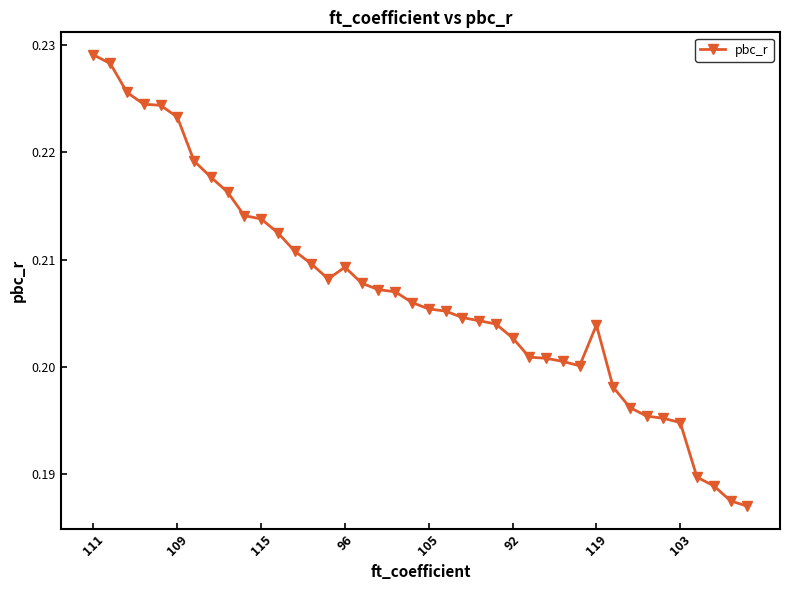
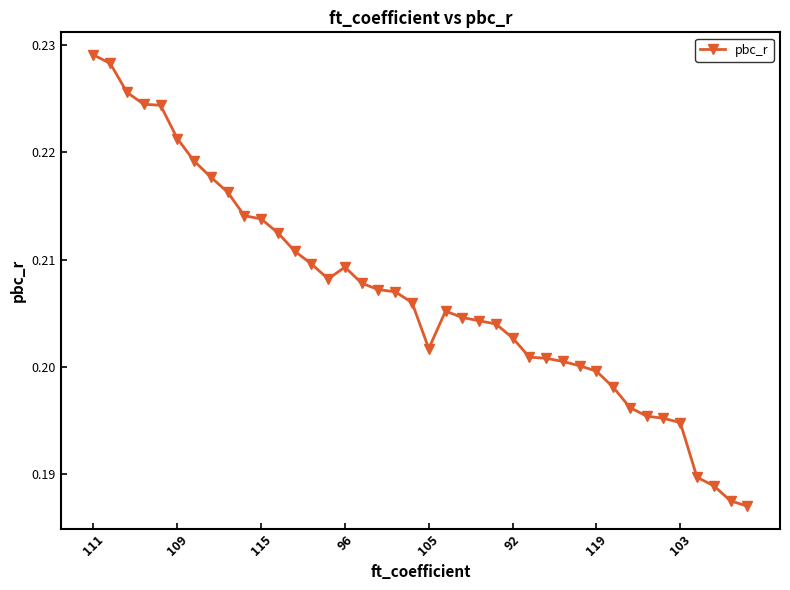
  {
    "111": 0.2291,
-   "109": 0.2233,
+   "109": 0.2213,
    "115": 0.2138,
    "96": 0.2093,
-   "105": 0.2054,
+   "105": 0.2017,
    "92": 0.2027,
-   "119": 0.2039,
+   "119": 0.1996,
    "103": 0.1948
  }
